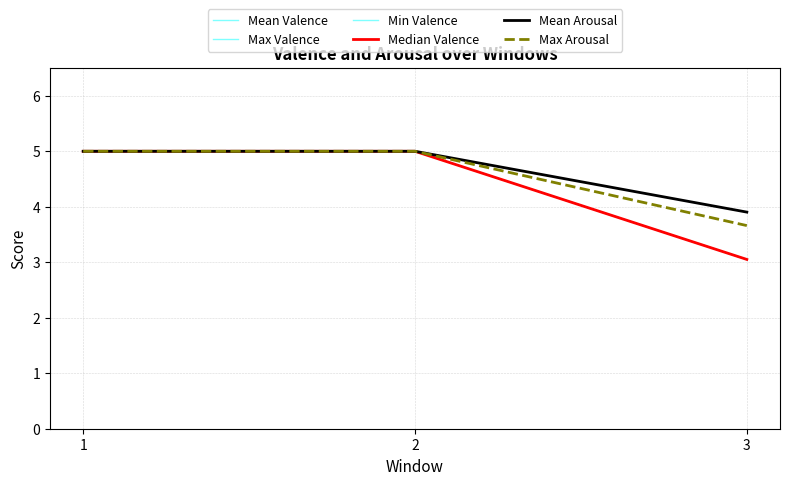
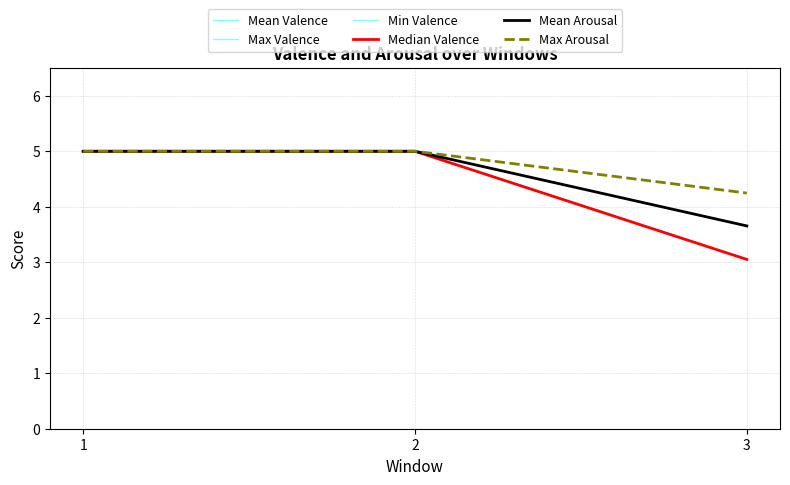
  {
    "Median Valence": {
      "3": 3.1
    },
    "Mean Arousal": {
-     "3": 3.9
+     "3": 3.7
    },
    "Max Arousal": {
-     "3": 3.7
+     "3": 4.2
    }
  }
